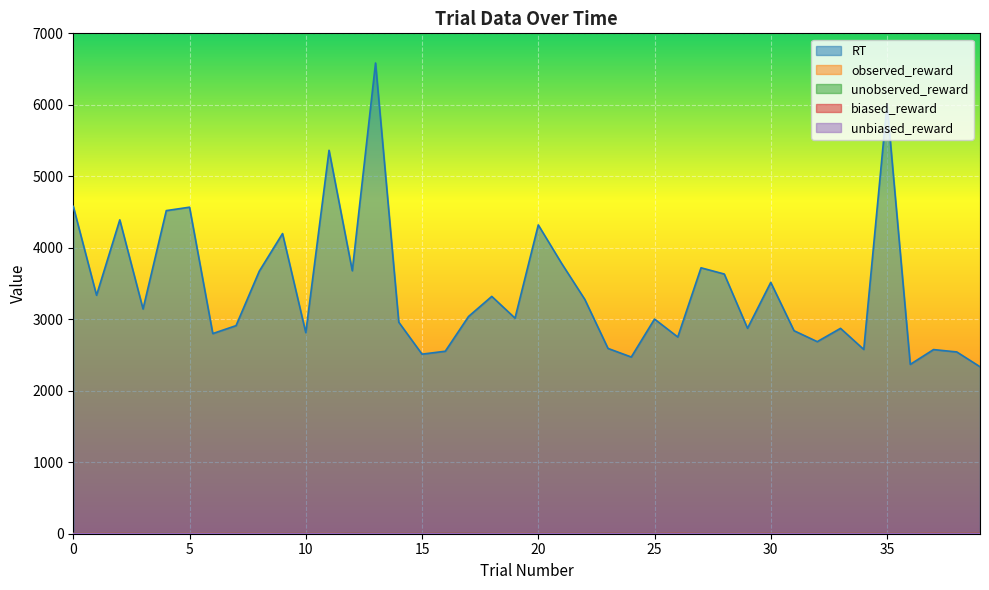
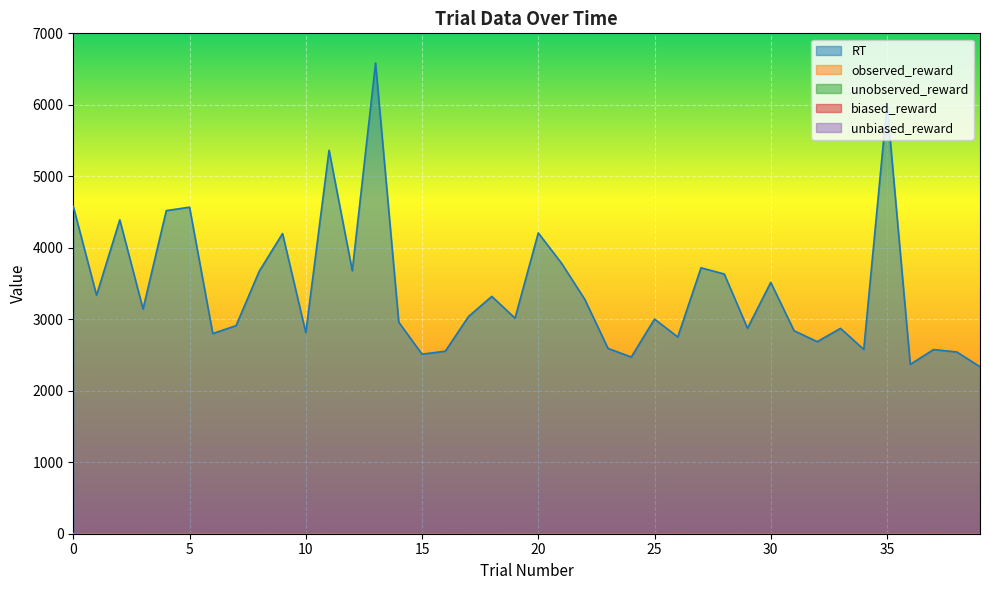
  {
    "RT": {
      "0": 4600,
      "5": 4600,
      "10": 2800,
      "15": 2500,
-     "20": 4300,
+     "20": 4200,
      "25": 3000,
      "30": 3500
    },
    "unbiased_reward": {
      "0": 0,
      "5": 0,
      "10": 0,
      "15": 0,
      "20": 0,
      "25": 0,
      "30": 0,
      "35": 0
    }
  }
